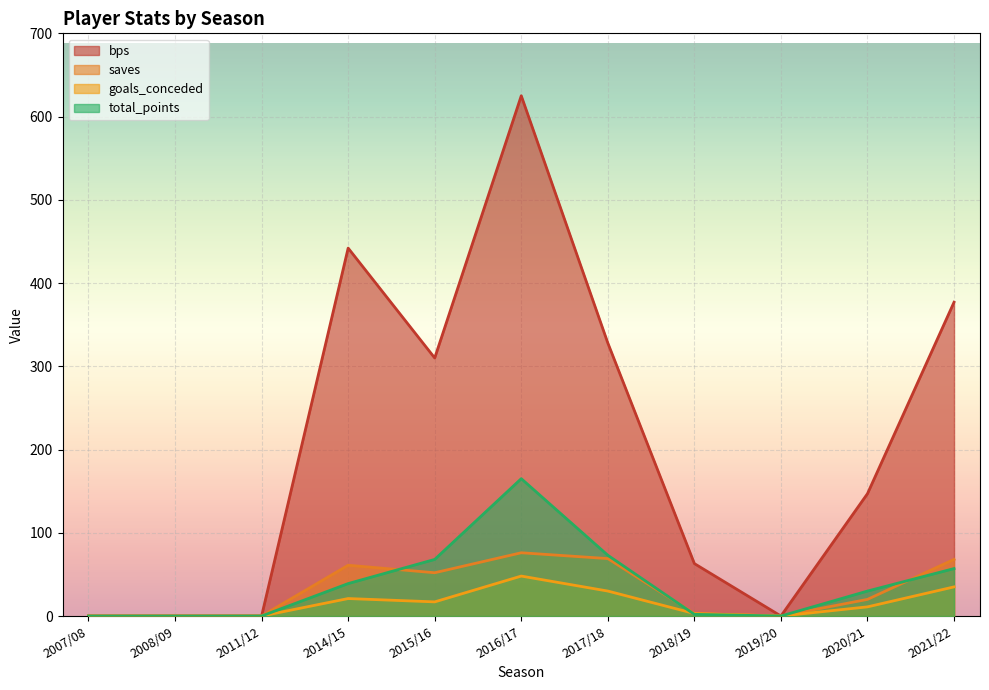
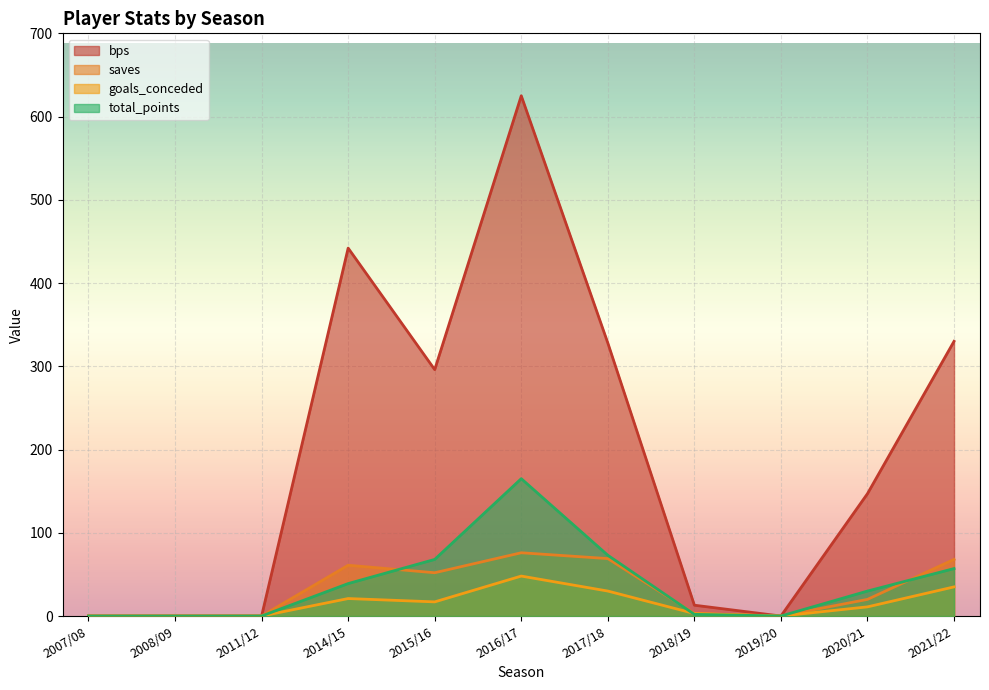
  {
    "bps": {
      "2014/15": 440,
-     "2015/16": 310,
+     "2015/16": 300,
      "2016/17": 630,
      "2017/18": 330,
-     "2018/19": 60,
+     "2018/19": 10,
      "2020/21": 150,
-     "2021/22": 380
+     "2021/22": 330
    },
    "total_points": {
      "2014/15": 40,
      "2015/16": 70,
      "2016/17": 170,
      "2017/18": 70,
      "2020/21": 30,
      "2021/22": 60
    }
  }
